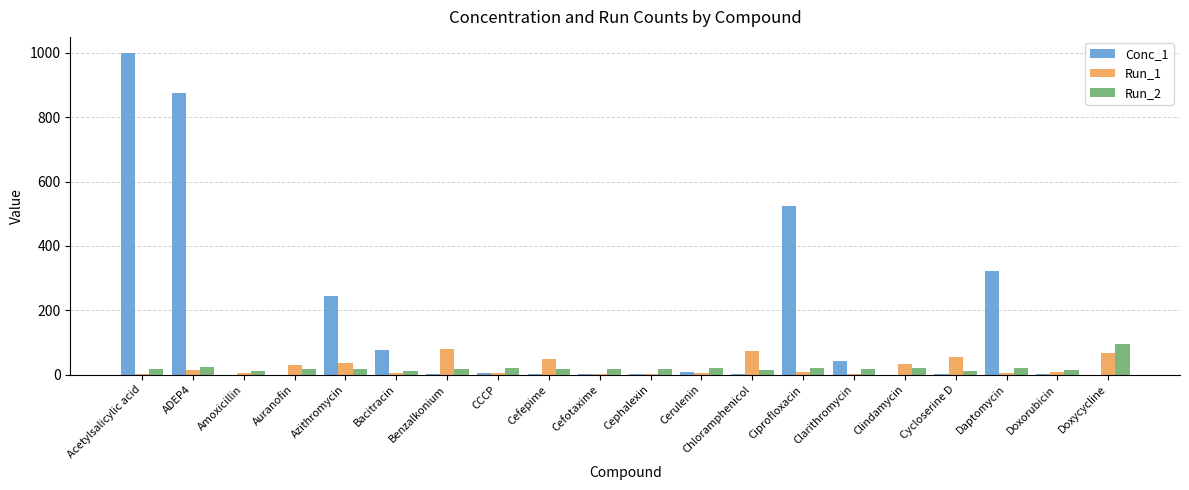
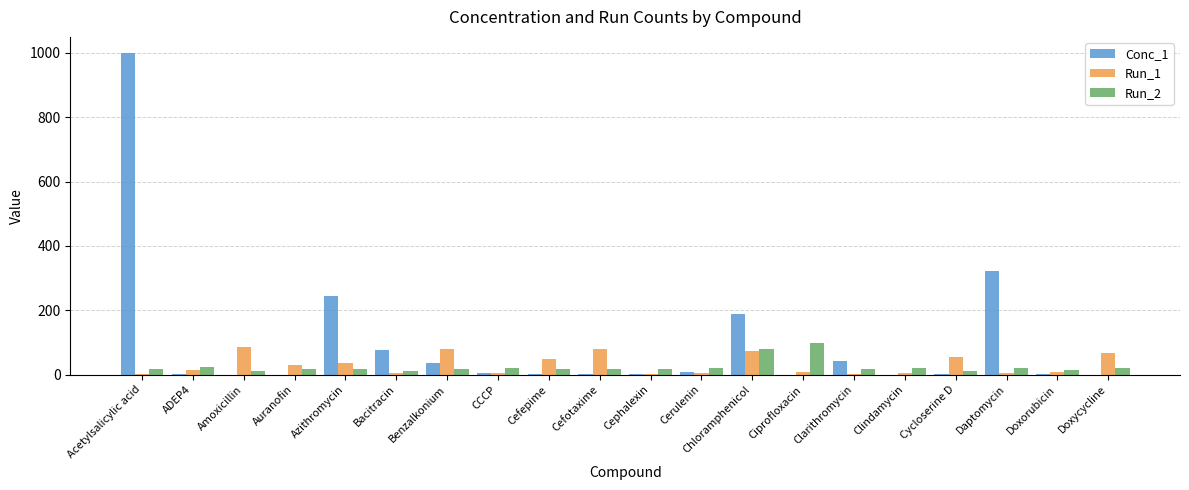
  {
    "Conc_1": {
      "Acetylsalicylic acid": 1000,
-     "ADEP4": 880,
+     "ADEP4": 0,
      "Azithromycin": 250,
      "Bacitracin": 80,
-     "Benzalkonium": 0,
+     "Benzalkonium": 40,
      "Cerulenin": 10,
-     "Chloramphenicol": 0,
-     "Ciprofloxacin": 520,
+     "Chloramphenicol": 190,
+     "Ciprofloxacin": 0,
      "Clarithromycin": 40,
      "Daptomycin": 320
    },
    "Run_1": {
      "ADEP4": 10,
-     "Amoxicillin": 0,
+     "Amoxicillin": 90,
      "Auranofin": 30,
      "Azithromycin": 40,
      "Benzalkonium": 80,
      "Cefepime": 50,
-     "Cefotaxime": 0,
+     "Cefotaxime": 80,
      "Chloramphenicol": 70,
-     "Clindamycin": 30,
+     "Clindamycin": 10,
      "Cycloserine D": 60,
      "Doxorubicin": 10,
      "Doxycycline": 70
    },
    "Run_2": {
      "Acetylsalicylic acid": 20,
      "ADEP4": 30,
      "Amoxicillin": 10,
      "Auranofin": 20,
      "Azithromycin": 20,
      "Bacitracin": 10,
      "Benzalkonium": 20,
      "CCCP": 20,
      "Cefepime": 20,
      "Cefotaxime": 20,
      "Cephalexin": 20,
      "Cerulenin": 20,
-     "Chloramphenicol": 10,
-     "Ciprofloxacin": 20,
+     "Chloramphenicol": 80,
+     "Ciprofloxacin": 100,
      "Clarithromycin": 20,
      "Clindamycin": 20,
      "Cycloserine D": 10,
      "Daptomycin": 20,
      "Doxorubicin": 10,
-     "Doxycycline": 100
+     "Doxycycline": 20
    }
  }
